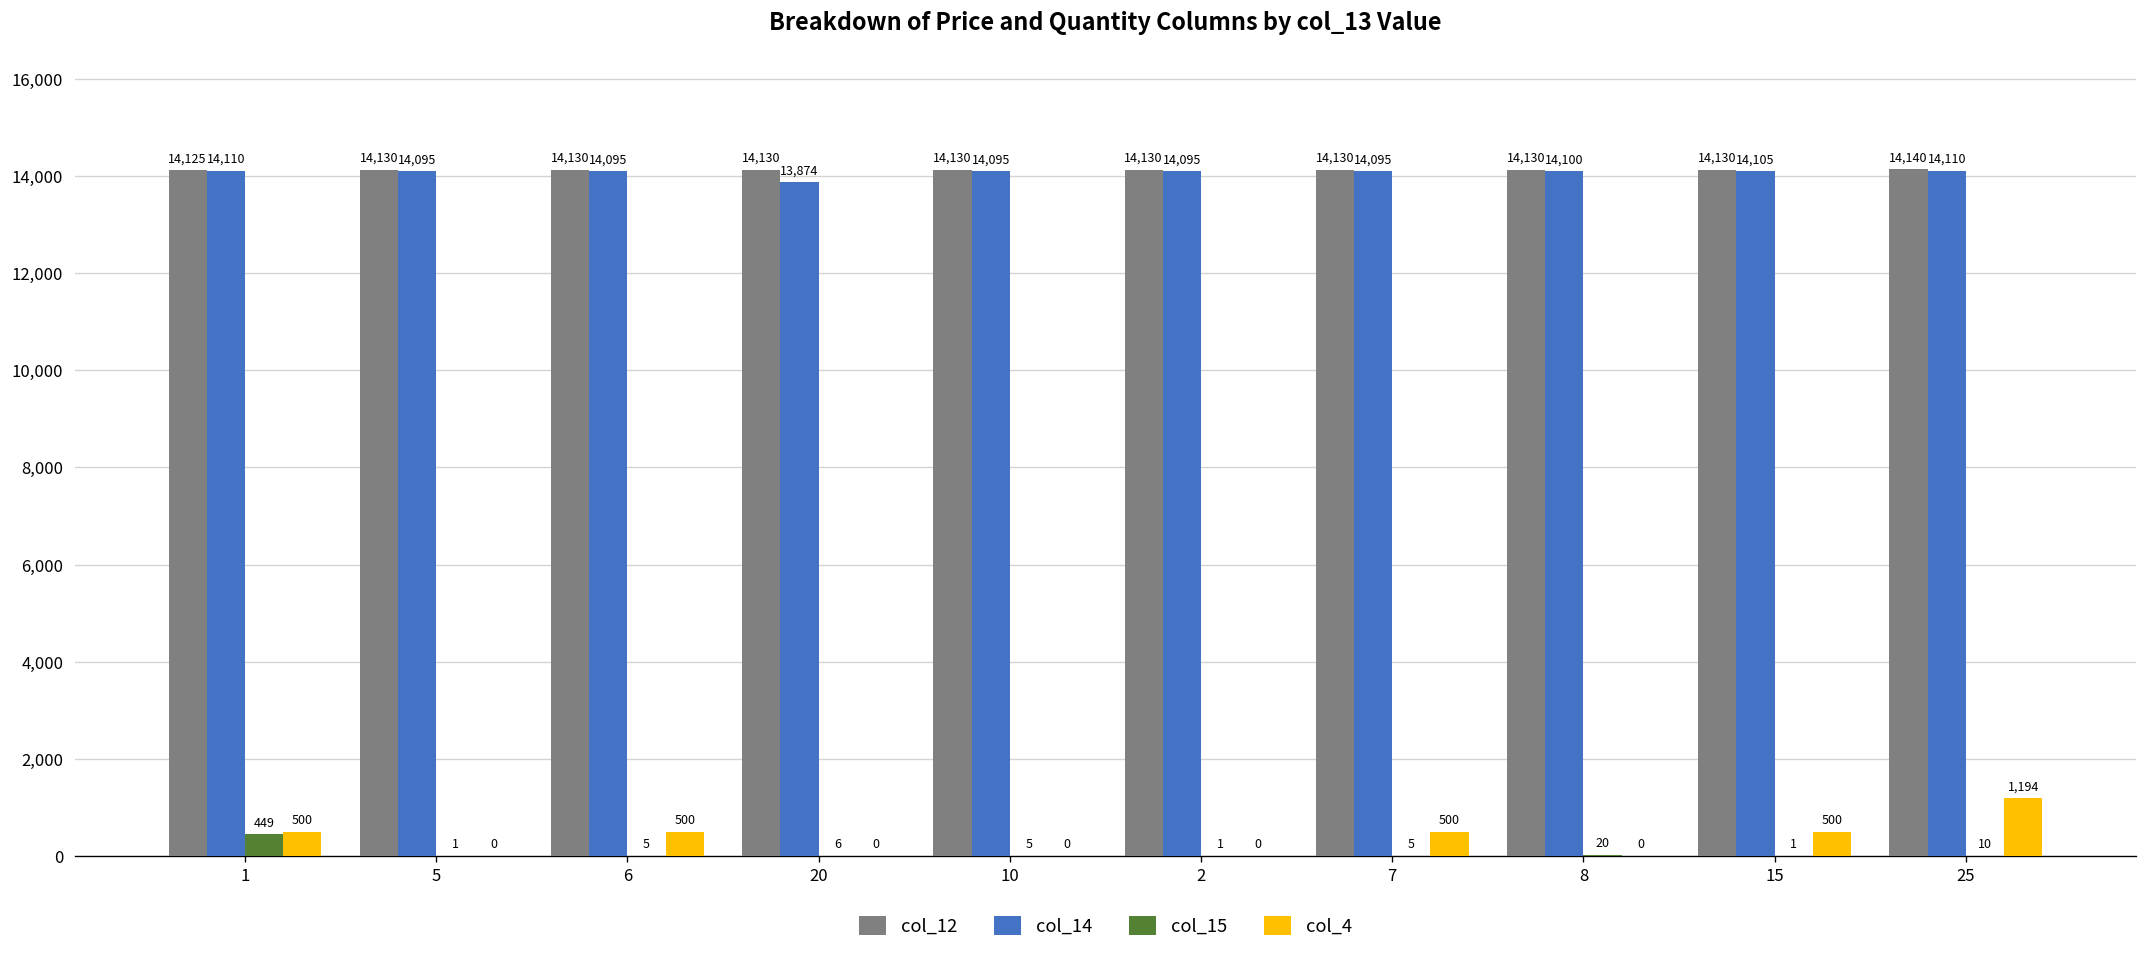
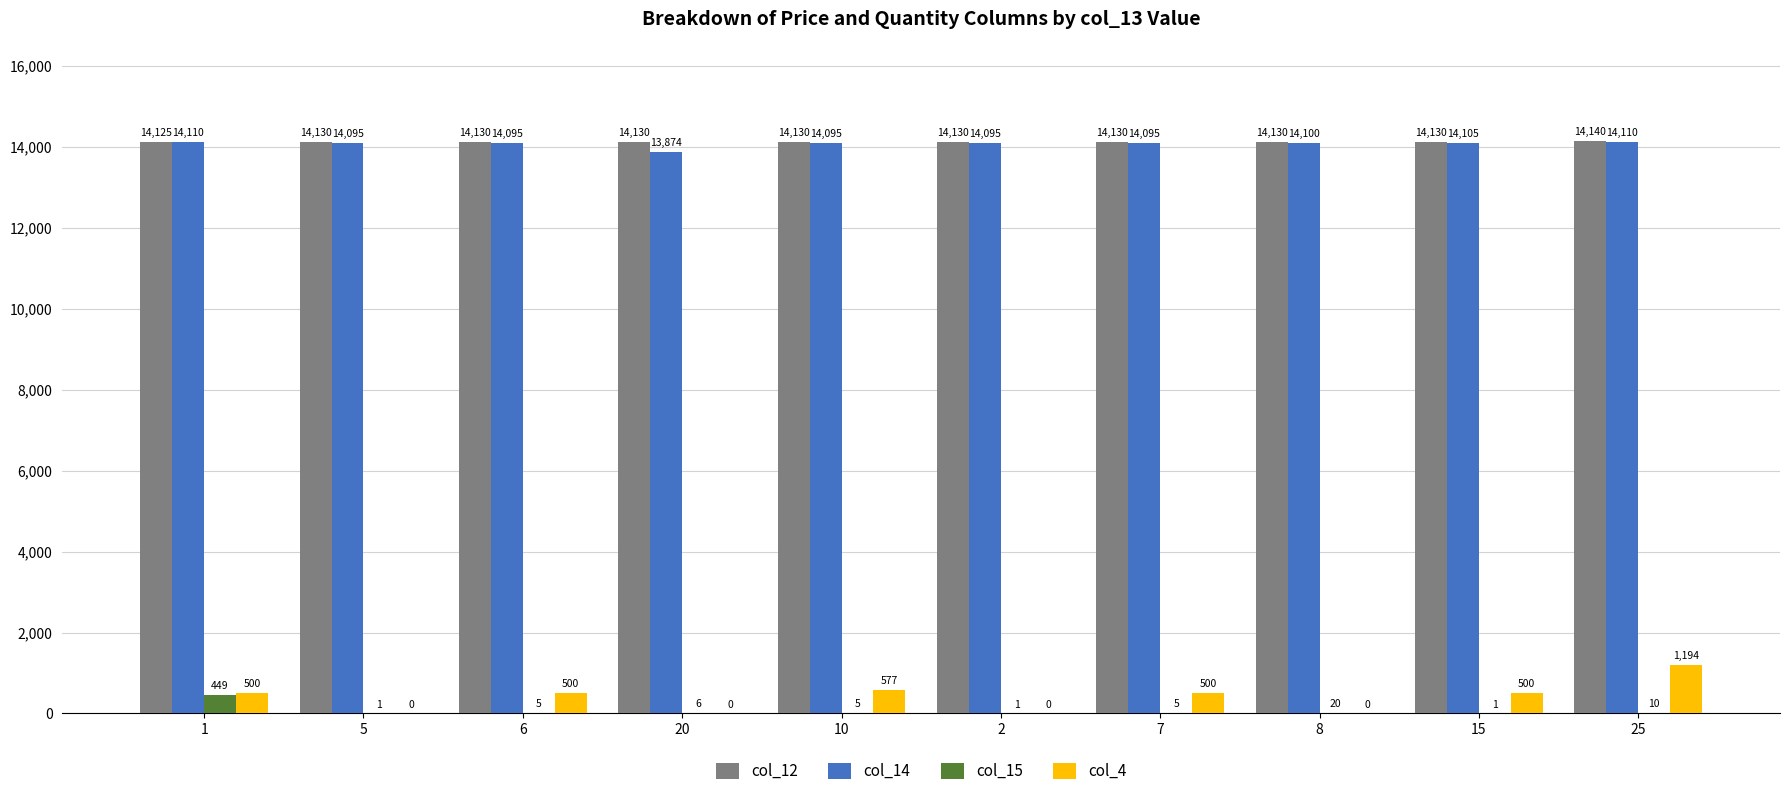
  {
    "col_12": {
      "1": "14,125",
      "5": "14,130",
      "6": "14,130",
      "20": "14,130",
      "10": "14,130",
      "2": "14,130",
      "7": "14,130",
      "8": "14,130",
      "15": "14,130",
      "25": "14,140"
    },
    "col_14": {
      "1": "14,110",
      "5": "14,095",
      "6": "14,095",
      "20": "13,874",
      "10": "14,095",
      "2": "14,095",
      "7": "14,095",
      "8": "14,100",
      "15": "14,105",
      "25": "14,110"
    },
    "col_15": {
      "1": "449",
      "5": "1",
      "6": "5",
      "20": "6",
      "10": "5",
      "2": "1",
      "7": "5",
      "8": "20",
      "15": "1",
      "25": "10"
    },
    "col_4": {
      "1": "500",
      "5": "0",
      "6": "500",
      "20": "0",
-     "10": "0",
+     "10": "577",
      "2": "0",
      "7": "500",
      "8": "0",
      "15": "500",
      "25": "1,194"
    }
  }
